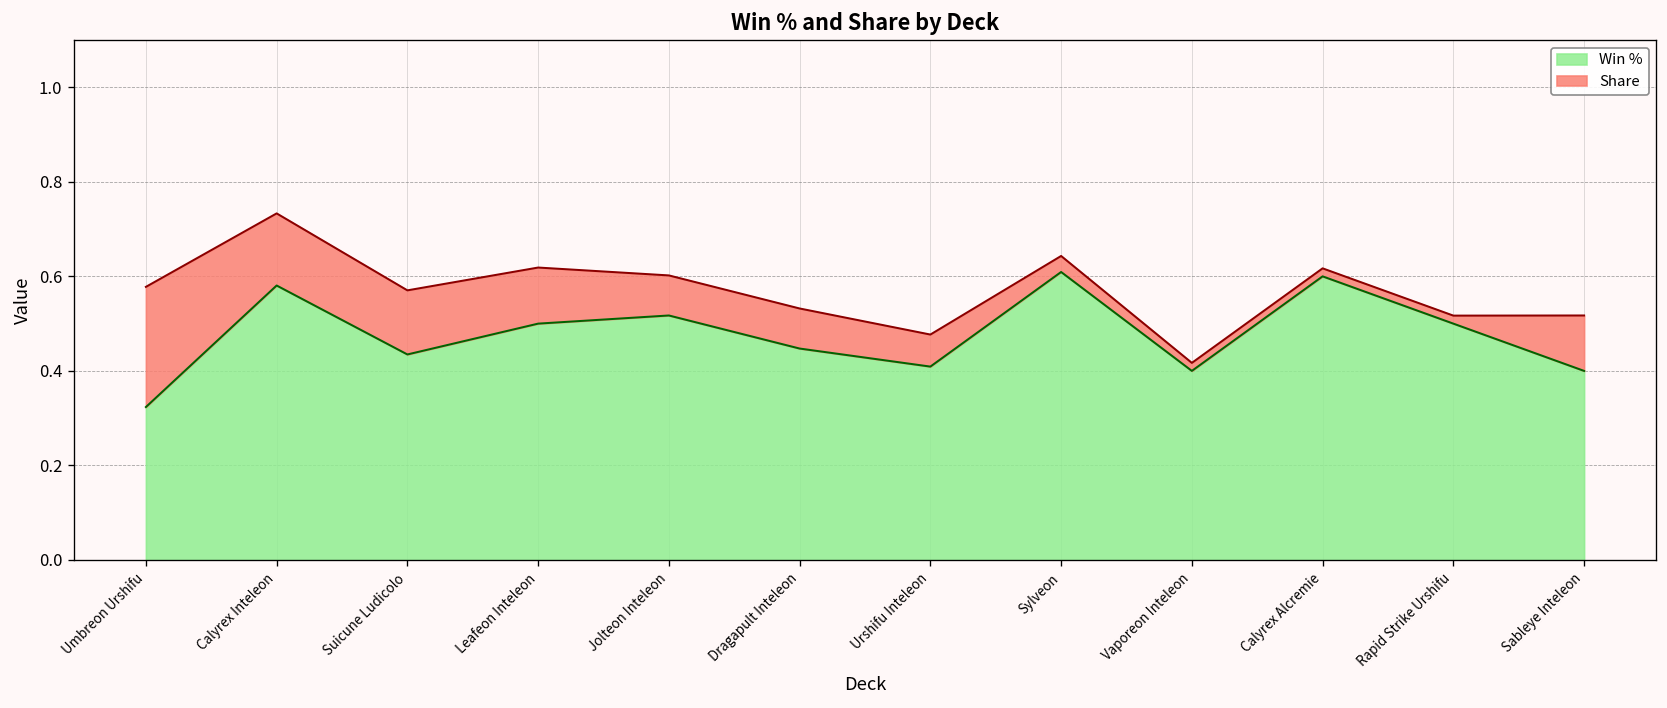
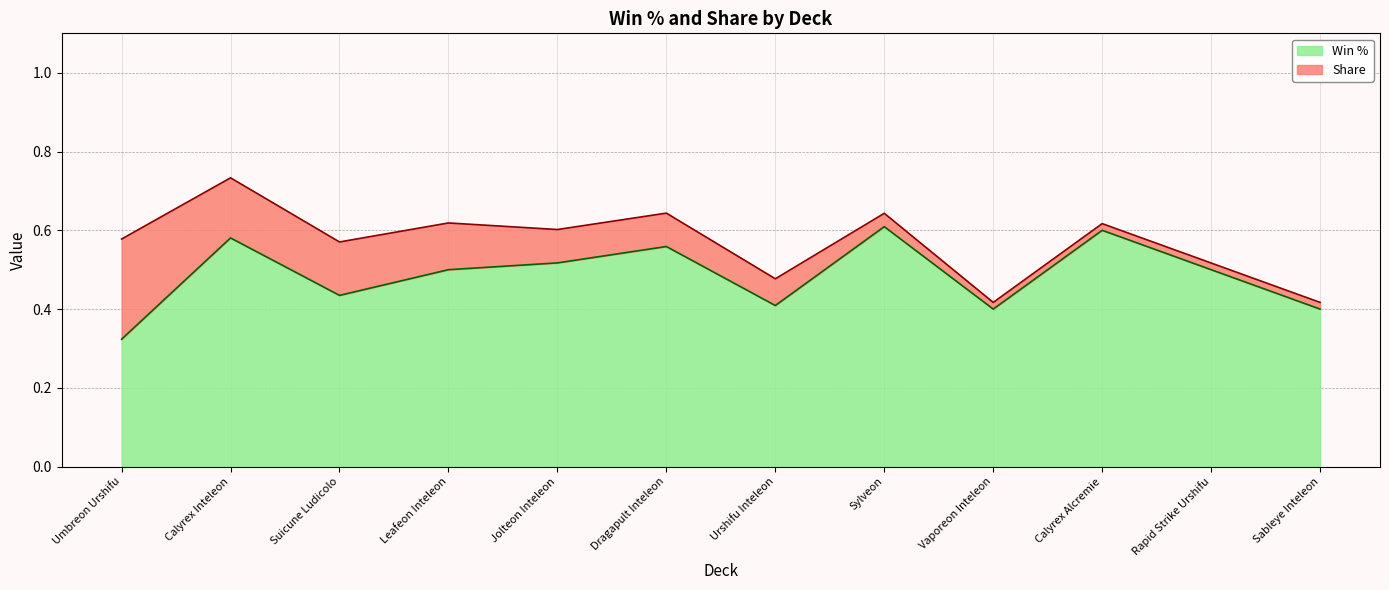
  {
    "Win %": {
      "Umbreon Urshifu": 0.32,
      "Calyrex Inteleon": 0.58,
      "Suicune Ludicolo": 0.43,
      "Leafeon Inteleon": 0.50,
      "Jolteon Inteleon": 0.52,
-     "Dragapult Inteleon": 0.45,
+     "Dragapult Inteleon": 0.56,
      "Urshifu Inteleon": 0.41,
      "Sylveon": 0.61,
      "Vaporeon Inteleon": 0.40,
      "Calyrex Alcremie": 0.60,
      "Rapid Strike Urshifu": 0.50,
      "Sableye Inteleon": 0.40
    },
    "Share": {
      "Umbreon Urshifu": 0.25,
      "Calyrex Inteleon": 0.15,
      "Suicune Ludicolo": 0.14,
      "Leafeon Inteleon": 0.12,
      "Jolteon Inteleon": 0.08,
      "Dragapult Inteleon": 0.08,
      "Urshifu Inteleon": 0.07,
      "Sylveon": 0.03,
      "Vaporeon Inteleon": 0.02,
      "Calyrex Alcremie": 0.02,
      "Rapid Strike Urshifu": 0.02,
-     "Sableye Inteleon": 0.12
+     "Sableye Inteleon": 0.02
    }
  }
